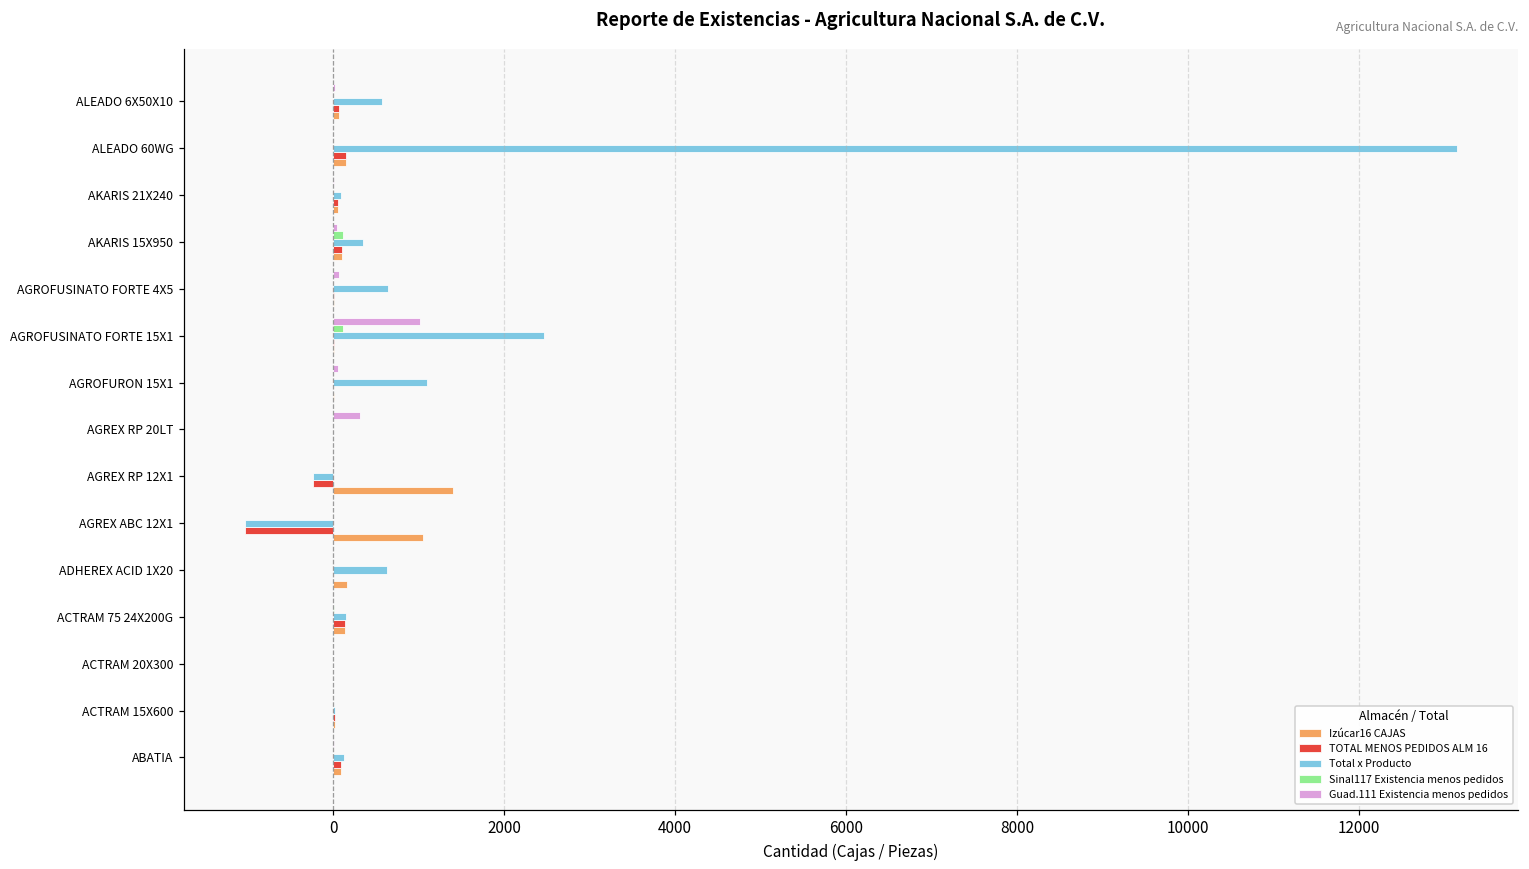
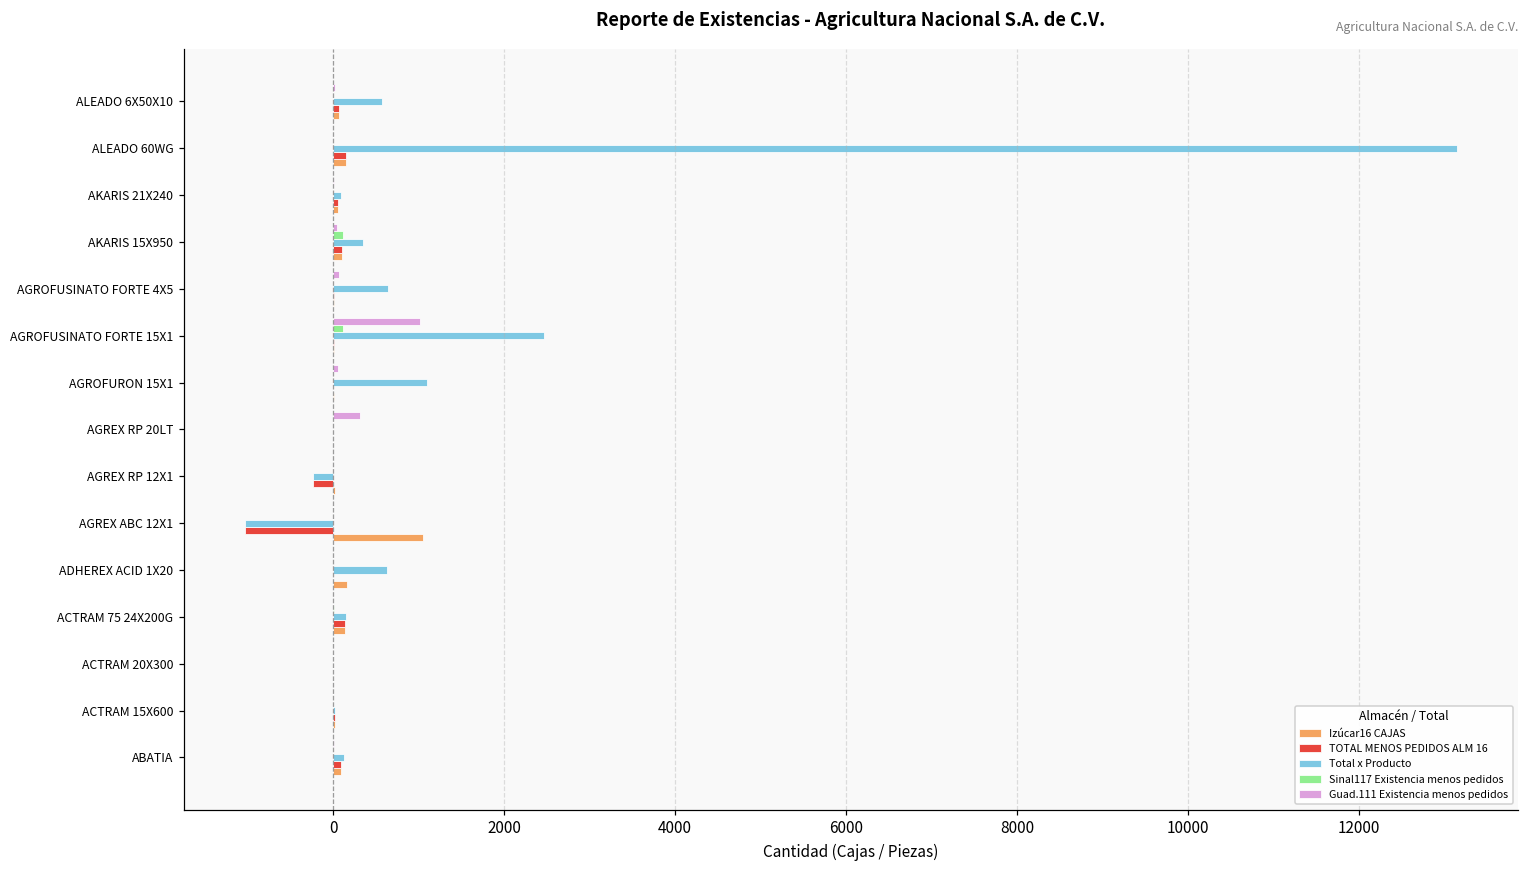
  {
    "Izúcar16 CAJAS": {
      "ALEADO 6X50X10": 100,
      "ALEADO 60WG": 200,
      "AKARIS 21X240": 100,
      "AKARIS 15X950": 100,
-     "AGREX RP 12X1": 1400,
+     "AGREX RP 12X1": 0,
      "AGREX ABC 12X1": 1000,
      "ADHEREX ACID 1X20": 200,
      "ACTRAM 75 24X200G": 100,
      "ABATIA": 100
    },
    "TOTAL MENOS PEDIDOS ALM 16": {
      "ALEADO 6X50X10": 100,
      "ALEADO 60WG": 200,
      "AKARIS 21X240": 100,
      "AKARIS 15X950": 100,
      "AGREX RP 20LT": 0,
      "AGREX RP 12X1": -200,
      "AGREX ABC 12X1": -1000,
      "ADHEREX ACID 1X20": 0,
      "ACTRAM 75 24X200G": 100,
      "ABATIA": 100
    },
    "Total x Producto": {
      "ALEADO 6X50X10": 600,
      "ALEADO 60WG": 13200,
      "AKARIS 21X240": 100,
      "AKARIS 15X950": 400,
      "AGROFUSINATO FORTE 4X5": 600,
      "AGROFUSINATO FORTE 15X1": 2500,
      "AGROFURON 15X1": 1100,
      "AGREX RP 20LT": 0,
      "AGREX RP 12X1": -200,
      "AGREX ABC 12X1": -1000,
      "ADHEREX ACID 1X20": 600,
      "ACTRAM 75 24X200G": 100,
      "ABATIA": 100
    },
    "Sinal117 Existencia menos pedidos": {
      "ALEADO 60WG": 0,
      "AKARIS 21X240": 0,
      "AKARIS 15X950": 100,
      "AGROFUSINATO FORTE 4X5": 0,
      "AGROFUSINATO FORTE 15X1": 100,
      "AGROFURON 15X1": 0,
      "AGREX RP 20LT": 0,
      "AGREX RP 12X1": 0,
      "AGREX ABC 12X1": 0,
      "ADHEREX ACID 1X20": 0,
      "ACTRAM 20X300": 0,
      "ACTRAM 15X600": 0,
      "ABATIA": 0
    },
    "Guad.111 Existencia menos pedidos": {
      "ALEADO 60WG": 0,
      "AKARIS 15X950": 0,
      "AGROFUSINATO FORTE 4X5": 100,
      "AGROFUSINATO FORTE 15X1": 1000,
      "AGROFURON 15X1": 100,
      "AGREX RP 20LT": 300,
      "AGREX RP 12X1": 0,
      "AGREX ABC 12X1": 0,
      "ADHEREX ACID 1X20": 0,
      "ACTRAM 75 24X200G": 0,
      "ACTRAM 20X300": 0,
      "ACTRAM 15X600": 0
    }
  }
